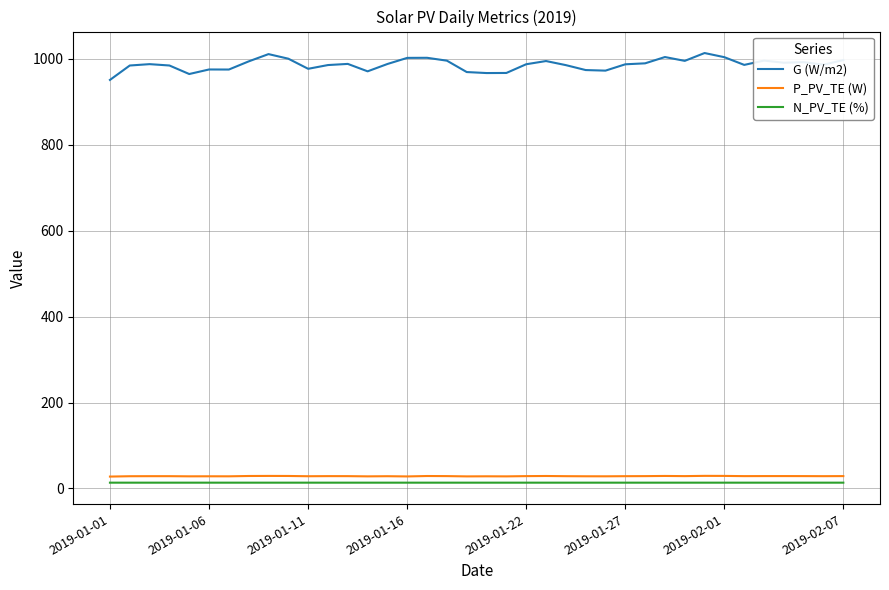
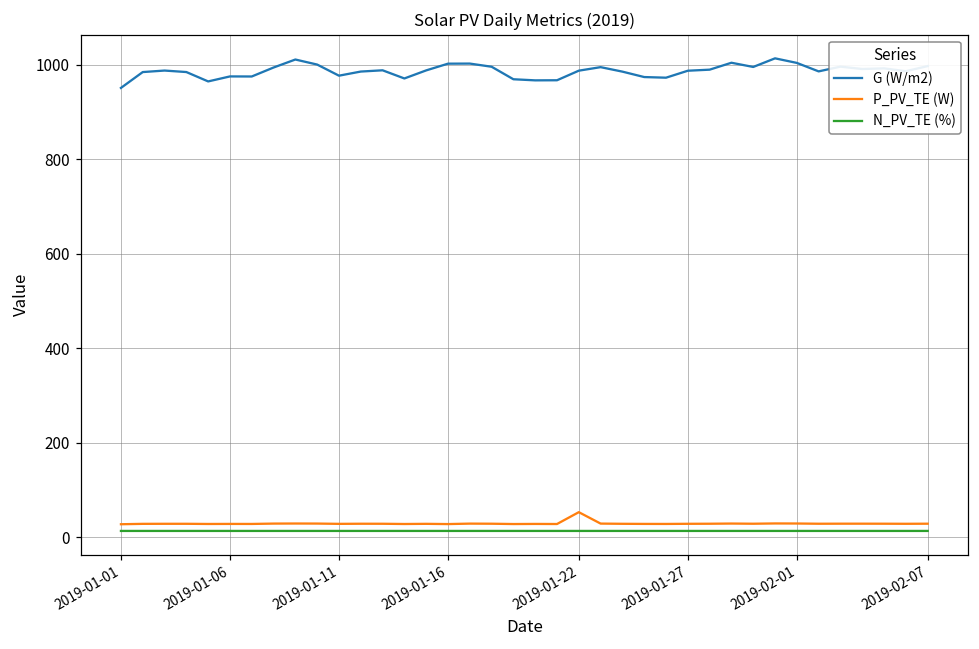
  {
    "G (W/m2)": {
      "2019-01-01": 950,
      "2019-01-06": 980,
      "2019-01-11": 980,
      "2019-01-16": 1000,
      "2019-01-22": 990,
      "2019-01-27": 990,
      "2019-02-01": 1000
    },
    "P_PV_TE (W)": {
      "2019-01-01": 30,
      "2019-01-06": 30,
      "2019-01-11": 30,
      "2019-01-16": 30,
-     "2019-01-22": 30,
+     "2019-01-22": 50,
      "2019-01-27": 30,
      "2019-02-01": 30,
      "2019-02-07": 30
    },
    "N_PV_TE (%)": {
      "2019-01-01": 10,
      "2019-01-06": 10,
      "2019-01-11": 10,
      "2019-01-16": 10,
      "2019-01-22": 10,
      "2019-01-27": 10,
      "2019-02-01": 10,
      "2019-02-07": 10
    }
  }
